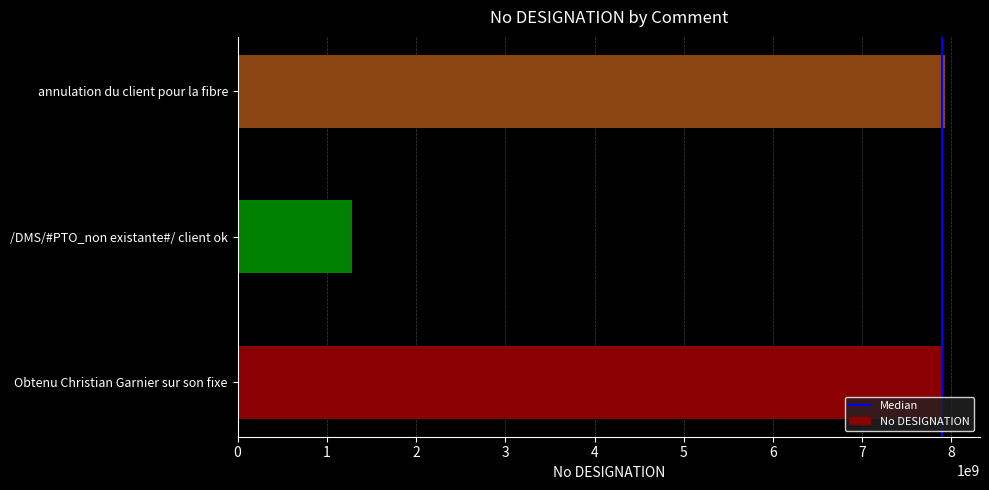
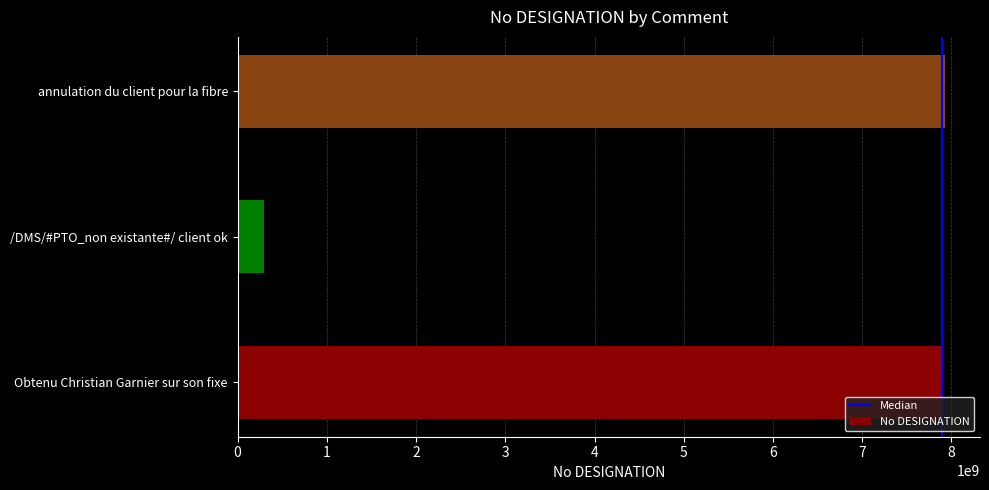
  {
    "annulation du client pour la fibre": 7900000000,
-   "/DMS/#PTO_non existante#/ client ok": 1300000000,
+   "/DMS/#PTO_non existante#/ client ok": 300000000,
    "Obtenu Christian Garnier sur son fixe": 7900000000
  }
